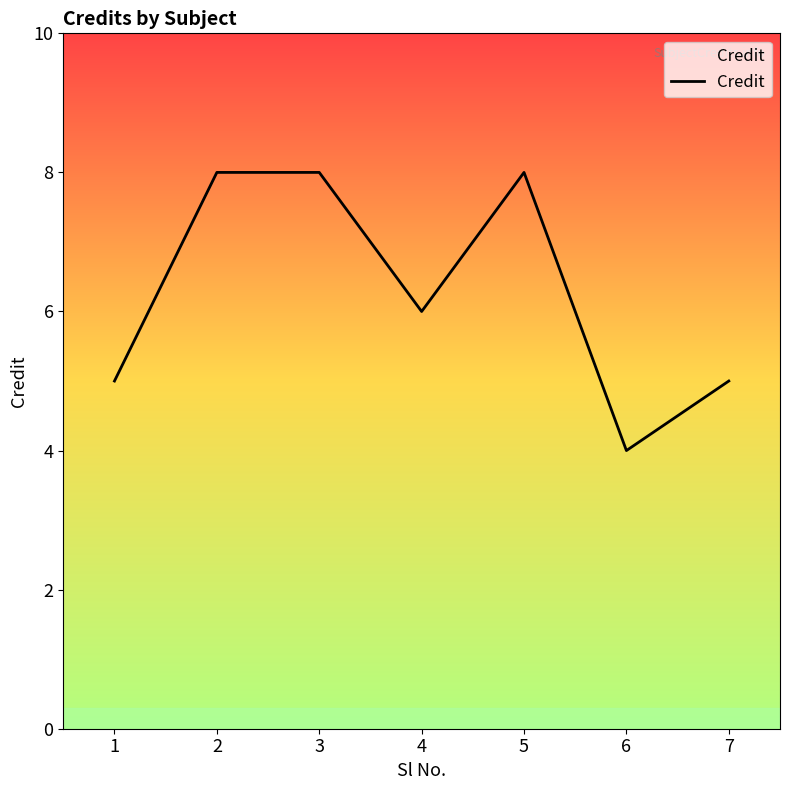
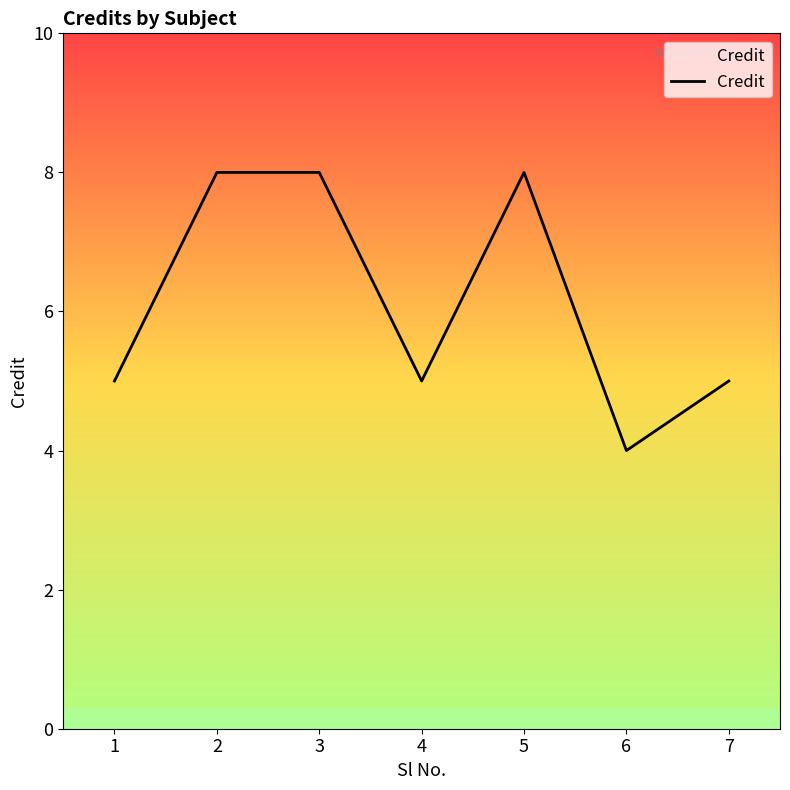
  {
    "1": 5,
    "2": 8,
    "3": 8,
-   "4": 6,
+   "4": 5,
    "5": 8,
    "6": 4,
    "7": 5
  }
